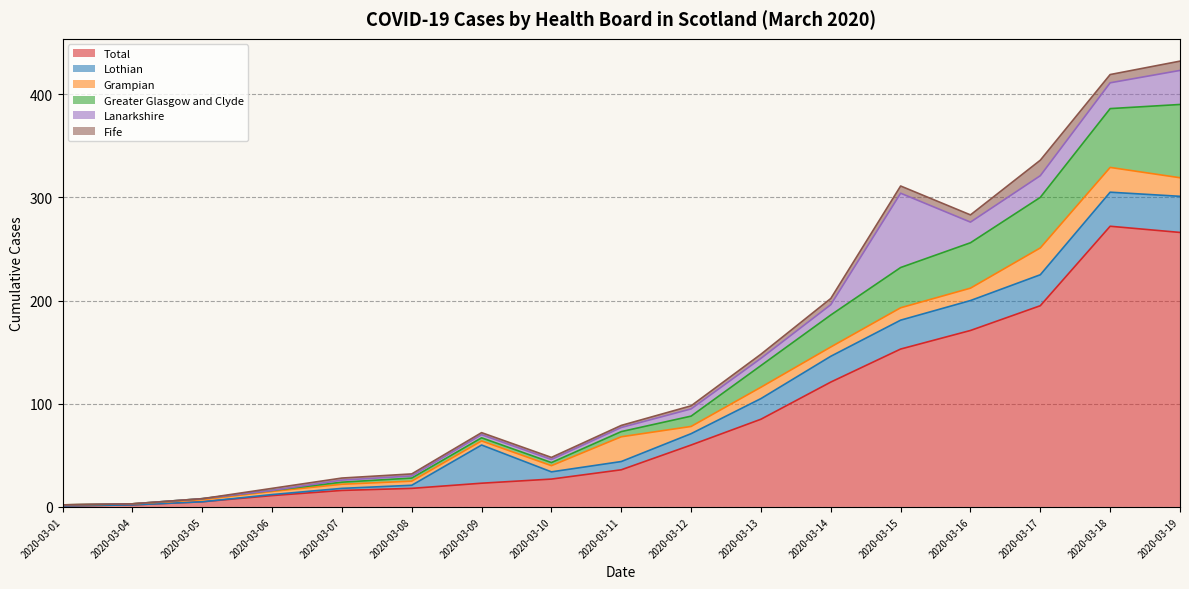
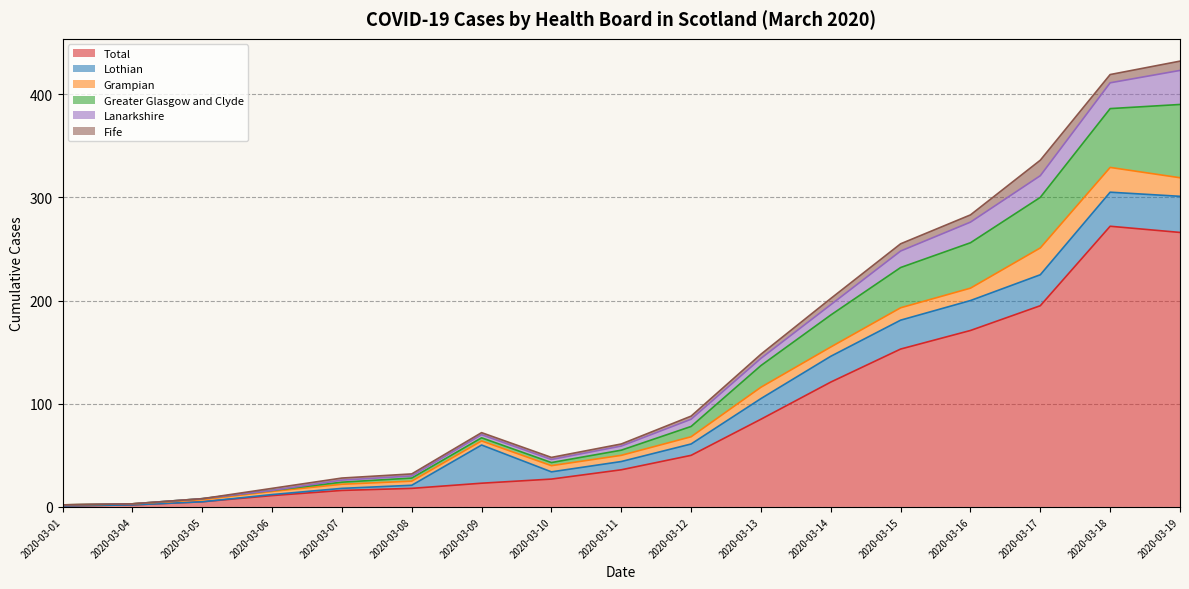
  {
    "Total": {
      "2020-03-08": 18,
      "2020-03-09": 23,
      "2020-03-10": 27,
      "2020-03-11": 36,
-     "2020-03-12": 60,
+     "2020-03-12": 50,
      "2020-03-13": 85,
      "2020-03-14": 121,
      "2020-03-15": 153,
      "2020-03-16": 171,
      "2020-03-17": 195,
      "2020-03-18": 272,
      "2020-03-19": 266
    },
    "Lothian": {
      "2020-03-08": 3,
      "2020-03-09": 37,
      "2020-03-10": 7,
      "2020-03-11": 8,
      "2020-03-12": 11,
      "2020-03-13": 20,
      "2020-03-14": 25,
      "2020-03-15": 28,
      "2020-03-16": 29,
      "2020-03-17": 30,
      "2020-03-18": 33,
      "2020-03-19": 35
    },
    "Grampian": {
      "2020-03-08": 4,
      "2020-03-09": 4,
      "2020-03-10": 6,
-     "2020-03-11": 24,
+     "2020-03-11": 6,
      "2020-03-12": 7,
      "2020-03-13": 11,
      "2020-03-14": 9,
      "2020-03-15": 12,
      "2020-03-16": 12,
      "2020-03-17": 26,
      "2020-03-18": 24,
      "2020-03-19": 18
    },
    "Greater Glasgow and Clyde": {
      "2020-03-09": 3,
      "2020-03-10": 3,
      "2020-03-11": 5,
      "2020-03-12": 10,
      "2020-03-13": 21,
      "2020-03-14": 31,
      "2020-03-15": 39,
      "2020-03-16": 44,
      "2020-03-17": 49,
      "2020-03-18": 57,
      "2020-03-19": 71
    },
    "Lanarkshire": {
      "2020-03-12": 7,
      "2020-03-13": 7,
      "2020-03-14": 10,
-     "2020-03-15": 72,
+     "2020-03-15": 16,
      "2020-03-16": 20,
      "2020-03-17": 21,
      "2020-03-18": 25,
      "2020-03-19": 33
    },
    "Fife": {
      "2020-03-12": 3,
      "2020-03-13": 4,
      "2020-03-14": 6,
      "2020-03-15": 7,
      "2020-03-16": 7,
      "2020-03-17": 15,
      "2020-03-18": 8,
      "2020-03-19": 9
    }
  }
